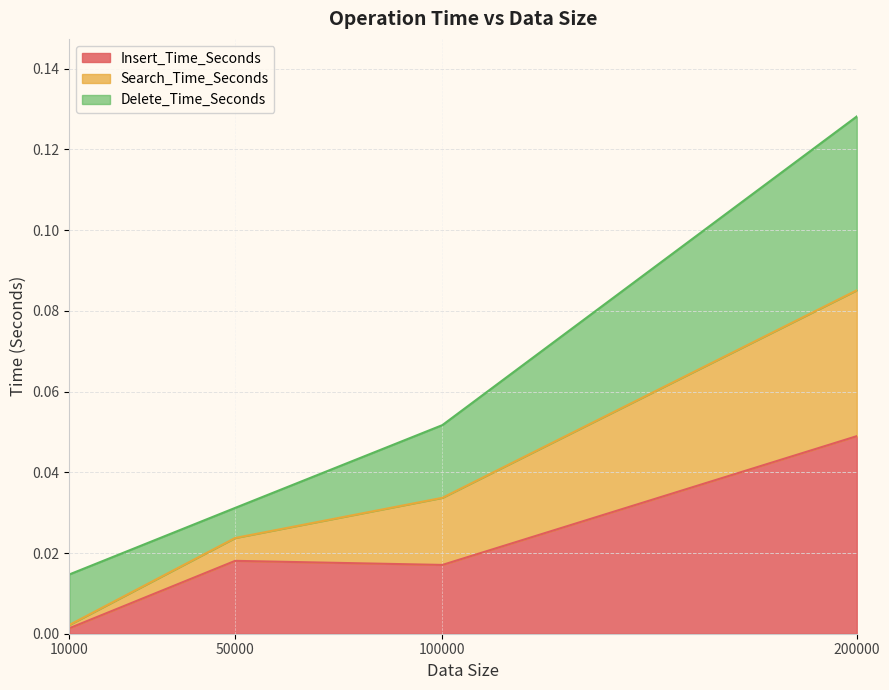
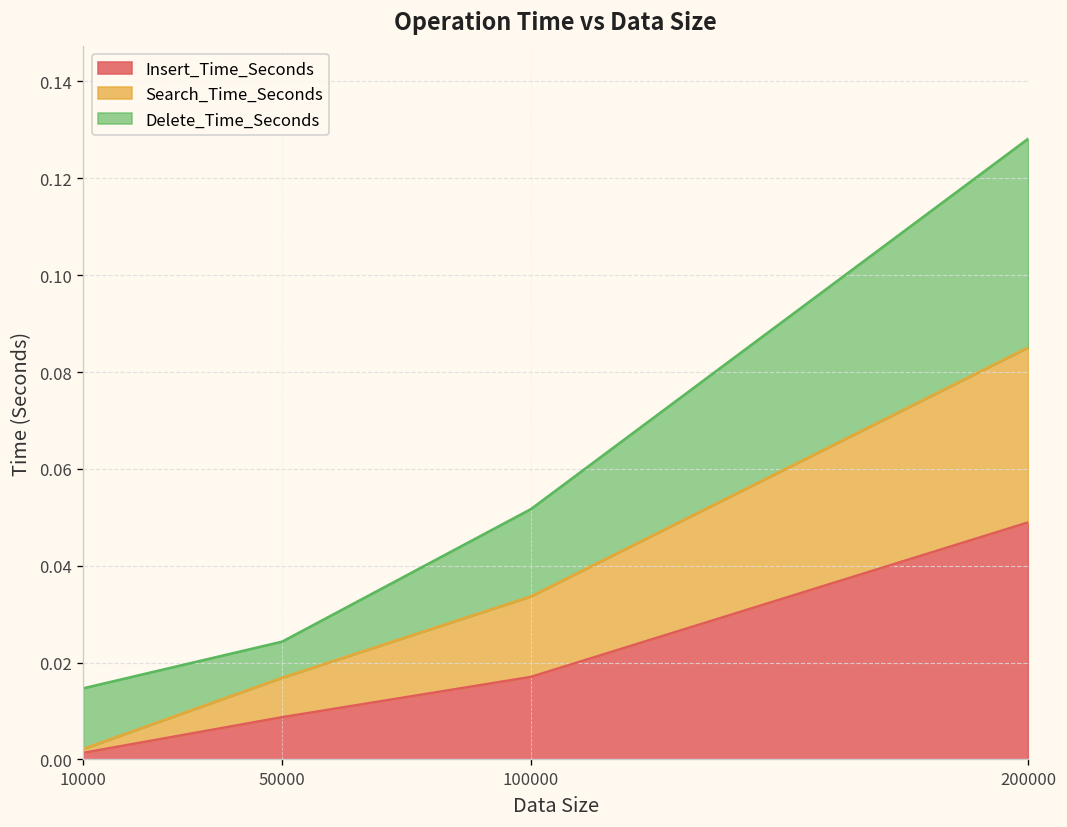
  {
    "Insert_Time_Seconds": {
      "10000": 0.001,
-     "50000": 0.018,
+     "50000": 0.009,
      "100000": 0.017,
      "200000": 0.049
    },
    "Search_Time_Seconds": {
      "10000": 0.001,
-     "50000": 0.006,
+     "50000": 0.008,
      "100000": 0.017,
      "200000": 0.036
    },
    "Delete_Time_Seconds": {
      "10000": 0.013,
      "50000": 0.007,
      "100000": 0.018,
      "200000": 0.043
    }
  }
